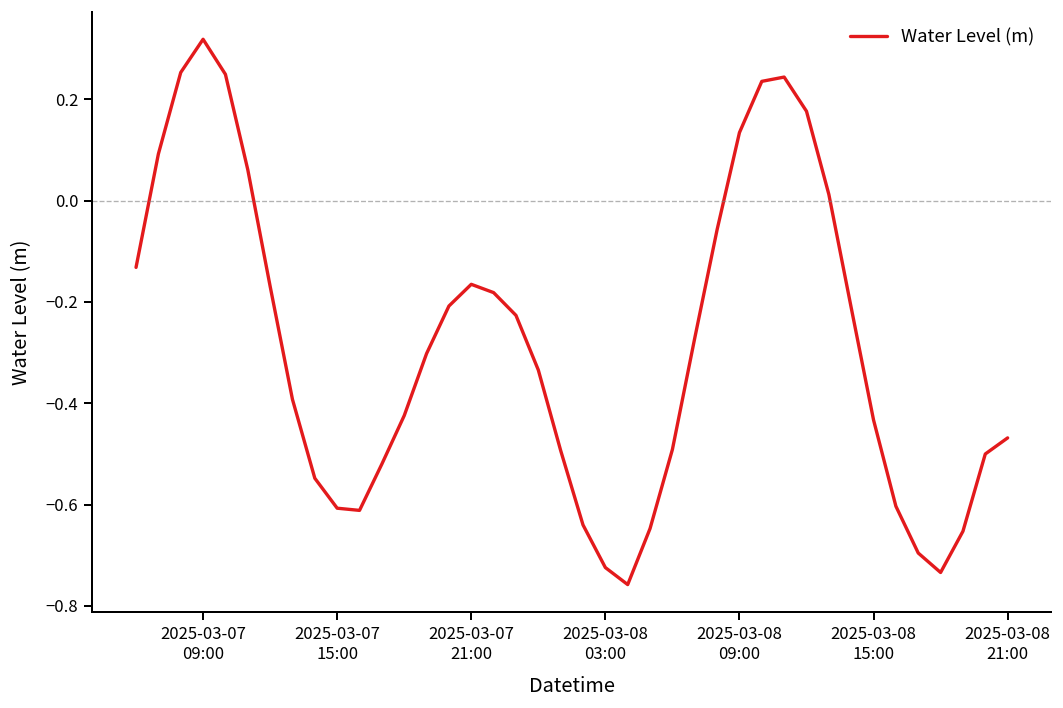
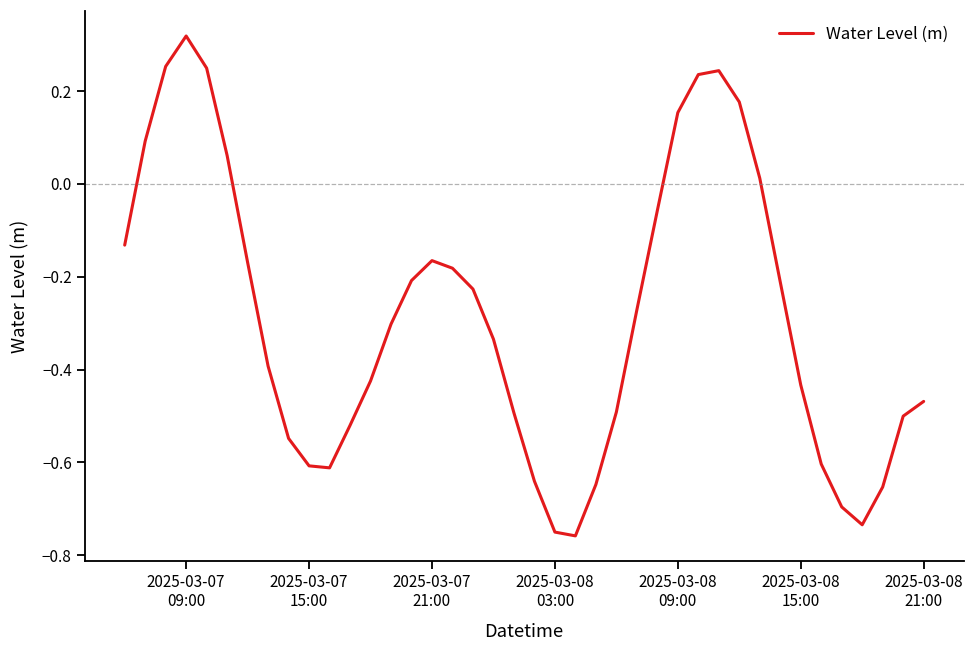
  {
    "2025-03-07 09:00": 0.32,
    "2025-03-07 15:00": -0.61,
    "2025-03-07 21:00": -0.17,
-   "2025-03-08 03:00": -0.72,
-   "2025-03-08 09:00": 0.13,
+   "2025-03-08 03:00": -0.75,
+   "2025-03-08 09:00": 0.15,
    "2025-03-08 15:00": -0.43,
    "2025-03-08 21:00": -0.47
  }
